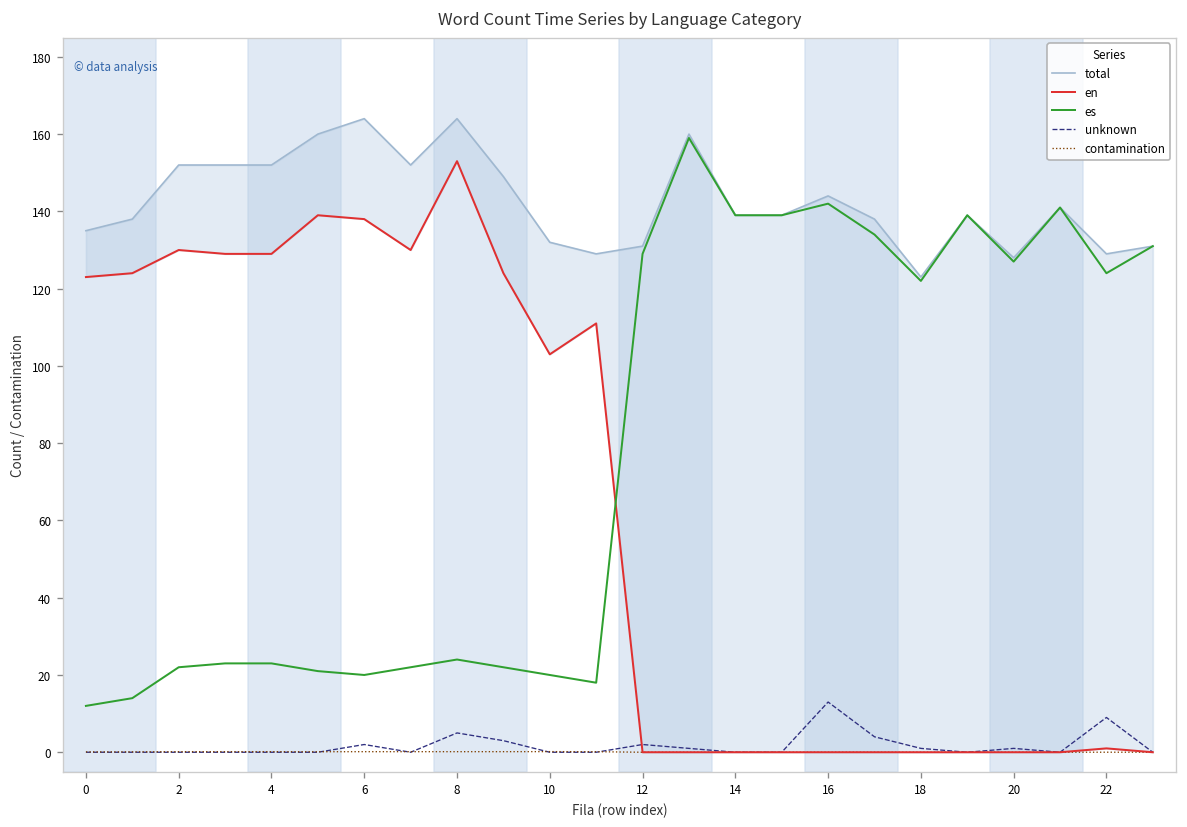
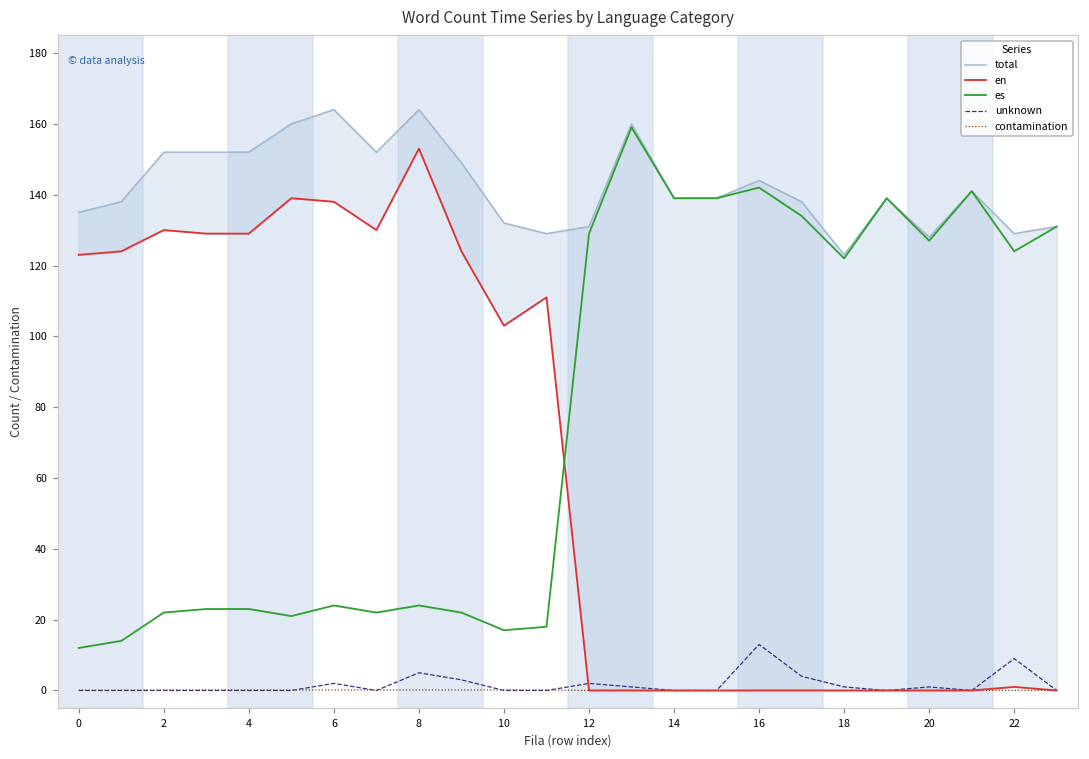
  {
    "total": {
      "0": 135,
      "2": 152,
      "4": 152,
      "6": 164,
      "8": 164,
      "10": 132,
      "12": 131,
      "16": 144,
      "18": 123,
      "20": 128,
      "22": 129
    },
    "en": {
      "0": 123,
      "2": 130,
      "4": 129,
      "6": 138,
      "8": 153,
      "10": 103,
      "22": 1
    },
    "es": {
      "0": 12,
      "2": 22,
      "4": 23,
-     "6": 20,
+     "6": 24,
      "8": 24,
-     "10": 20,
+     "10": 17,
      "12": 129,
      "16": 142,
      "18": 122,
      "20": 127,
      "22": 124
    },
    "unknown": {
      "6": 2,
      "8": 5,
      "12": 2,
      "16": 13,
      "18": 1,
      "20": 1,
      "22": 9
    },
    "contamination": {
      "6": 0,
      "8": 0,
      "22": 0
    }
  }
